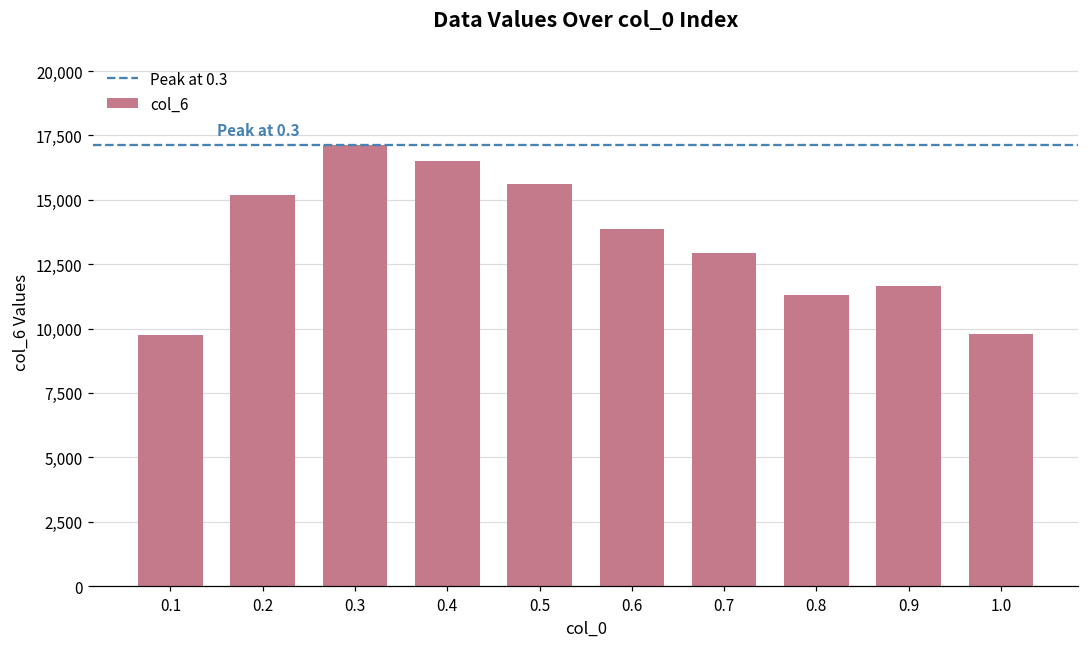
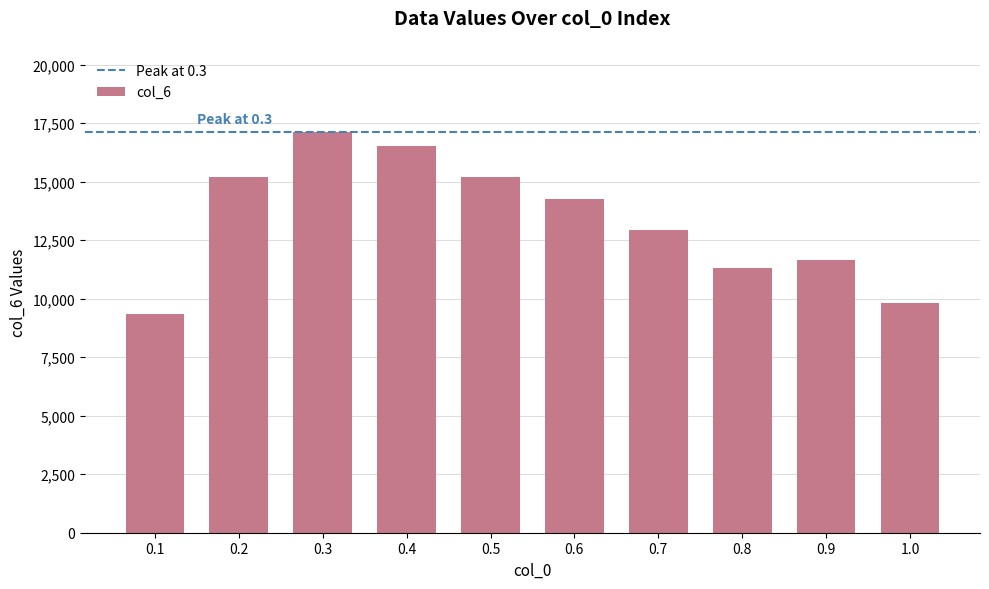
  {
-   "0.1": "9,700",
+   "0.1": "9,300",
    "0.2": "15,200",
    "0.3": "17,100",
    "0.4": "16,500",
-   "0.5": "15,600",
-   "0.6": "13,900",
+   "0.5": "15,200",
+   "0.6": "14,200",
    "0.7": "12,900",
    "0.8": "11,300",
    "0.9": "11,700",
    "1.0": "9,800"
  }
